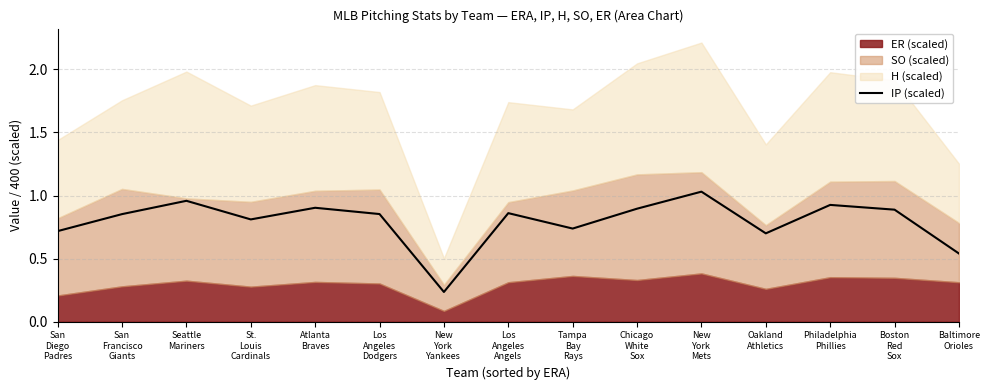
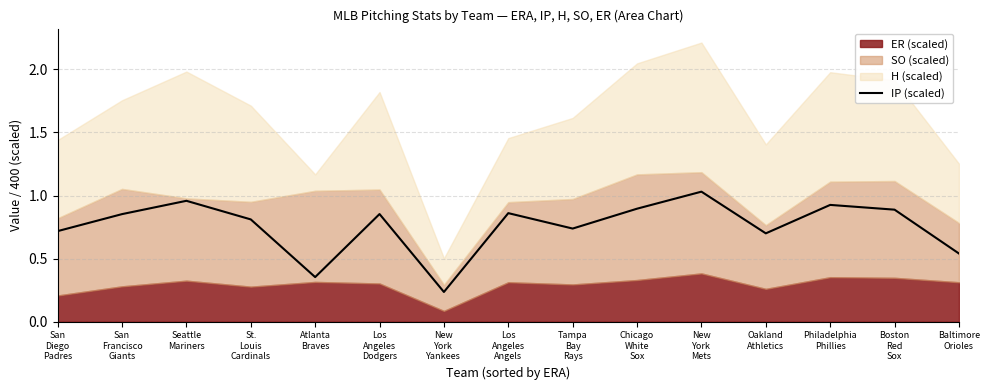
  {
    "IP (scaled)": {
      "San Diego Padres": 0.72,
      "San Francisco Giants": 0.85,
      "St. Louis Cardinals": 0.81,
-     "Atlanta Braves": 0.90,
+     "Atlanta Braves": 0.35,
      "Los Angeles Dodgers": 0.85,
      "New York Yankees": 0.24,
      "Los Angeles Angels": 0.86,
      "Tampa Bay Rays": 0.74,
      "Chicago White Sox": 0.90,
      "New York Mets": 1.03,
      "Oakland Athletics": 0.70,
      "Philadelphia Phillies": 0.93,
      "Boston Red Sox": 0.89,
      "Baltimore Orioles": 0.54
    },
    "ER (scaled)": {
      "San Diego Padres": 0.21,
      "San Francisco Giants": 0.28,
      "Seattle Mariners": 0.33,
      "St. Louis Cardinals": 0.28,
      "Atlanta Braves": 0.32,
      "Los Angeles Dodgers": 0.30,
      "New York Yankees": 0.09,
      "Los Angeles Angels": 0.31,
-     "Tampa Bay Rays": 0.36,
+     "Tampa Bay Rays": 0.30,
      "Chicago White Sox": 0.33,
      "New York Mets": 0.38,
      "Oakland Athletics": 0.26,
      "Philadelphia Phillies": 0.35,
      "Boston Red Sox": 0.35,
      "Baltimore Orioles": 0.31
    },
    "SO (scaled)": {
      "San Diego Padres": 0.61,
      "San Francisco Giants": 0.77,
      "St. Louis Cardinals": 0.67,
      "Atlanta Braves": 0.72,
      "Los Angeles Dodgers": 0.74,
      "New York Yankees": 0.21,
      "Los Angeles Angels": 0.64,
      "Tampa Bay Rays": 0.68,
      "Chicago White Sox": 0.84,
      "New York Mets": 0.80,
      "Oakland Athletics": 0.51,
      "Philadelphia Phillies": 0.76,
      "Boston Red Sox": 0.77,
      "Baltimore Orioles": 0.47
    },
    "H (scaled)": {
      "San Diego Padres": 0.62,
      "San Francisco Giants": 0.70,
      "Seattle Mariners": 1.01,
      "St. Louis Cardinals": 0.76,
-     "Atlanta Braves": 0.84,
+     "Atlanta Braves": 0.13,
      "Los Angeles Dodgers": 0.77,
      "New York Yankees": 0.21,
-     "Los Angeles Angels": 0.79,
+     "Los Angeles Angels": 0.51,
      "Tampa Bay Rays": 0.64,
      "Chicago White Sox": 0.88,
      "New York Mets": 1.03,
      "Oakland Athletics": 0.64,
      "Philadelphia Phillies": 0.87,
      "Baltimore Orioles": 0.47
    }
  }
